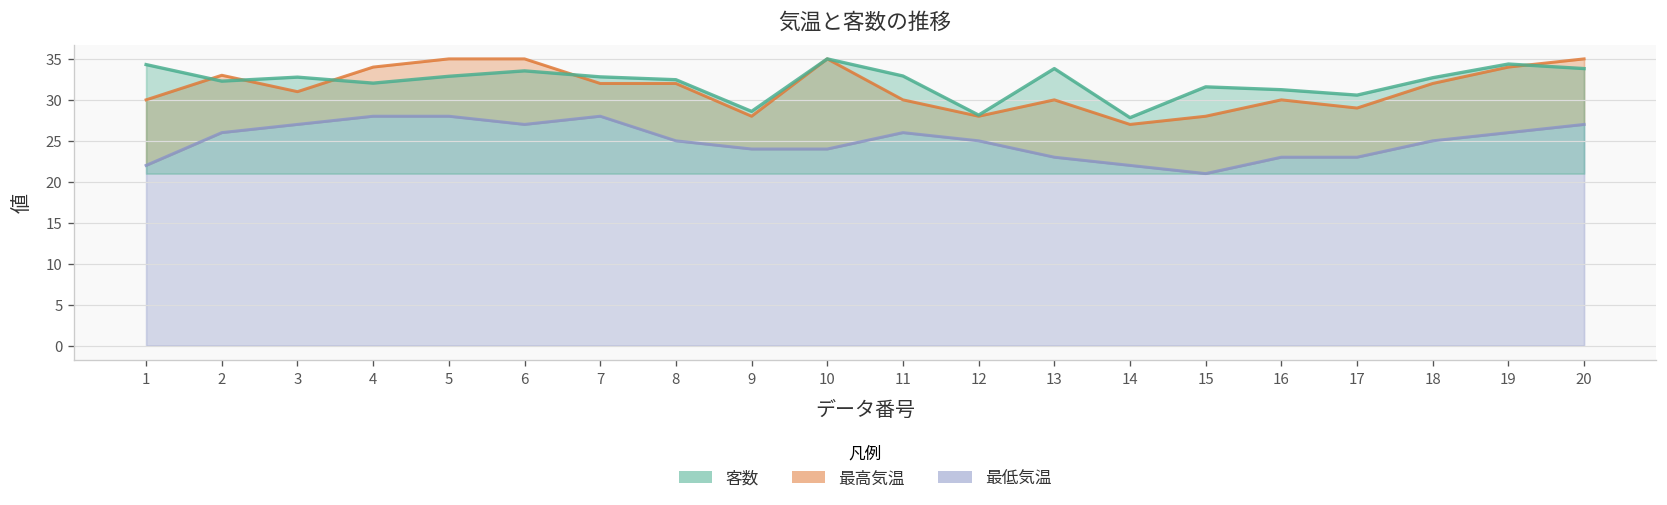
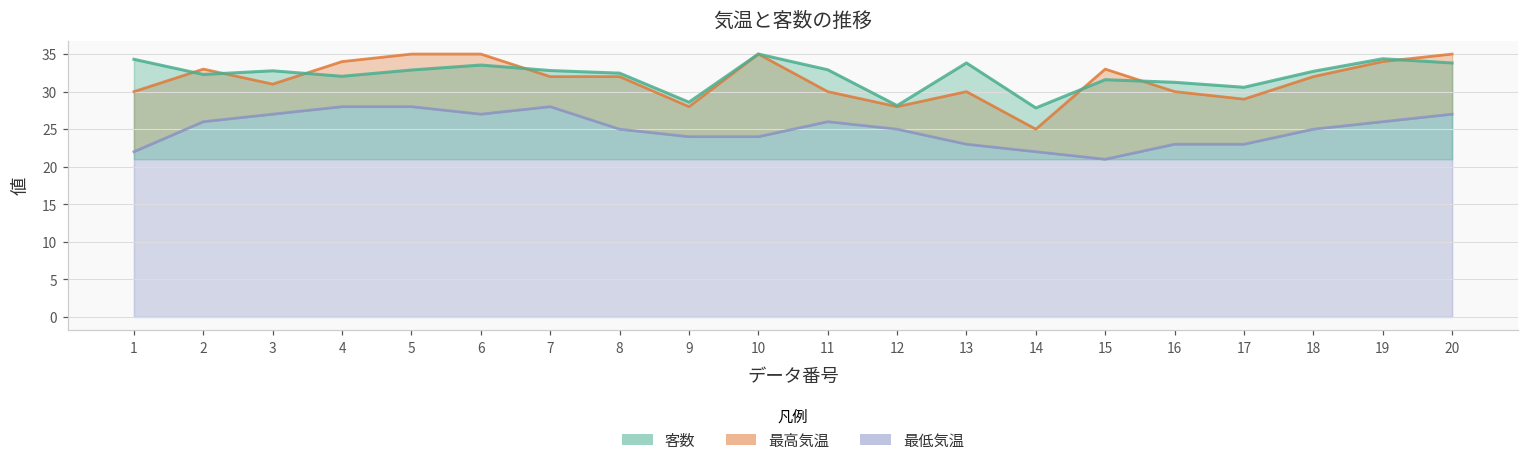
  {
    "最高気温": {
      "1": 30,
      "2": 33,
      "3": 31,
      "4": 34,
      "5": 35,
      "6": 35,
      "7": 32,
      "8": 32,
      "9": 28,
      "11": 30,
      "13": 30,
-     "14": 27,
-     "15": 28,
+     "14": 25,
+     "15": 33,
      "16": 30,
      "17": 29,
      "18": 32,
      "19": 34,
      "20": 35
    }
  }
